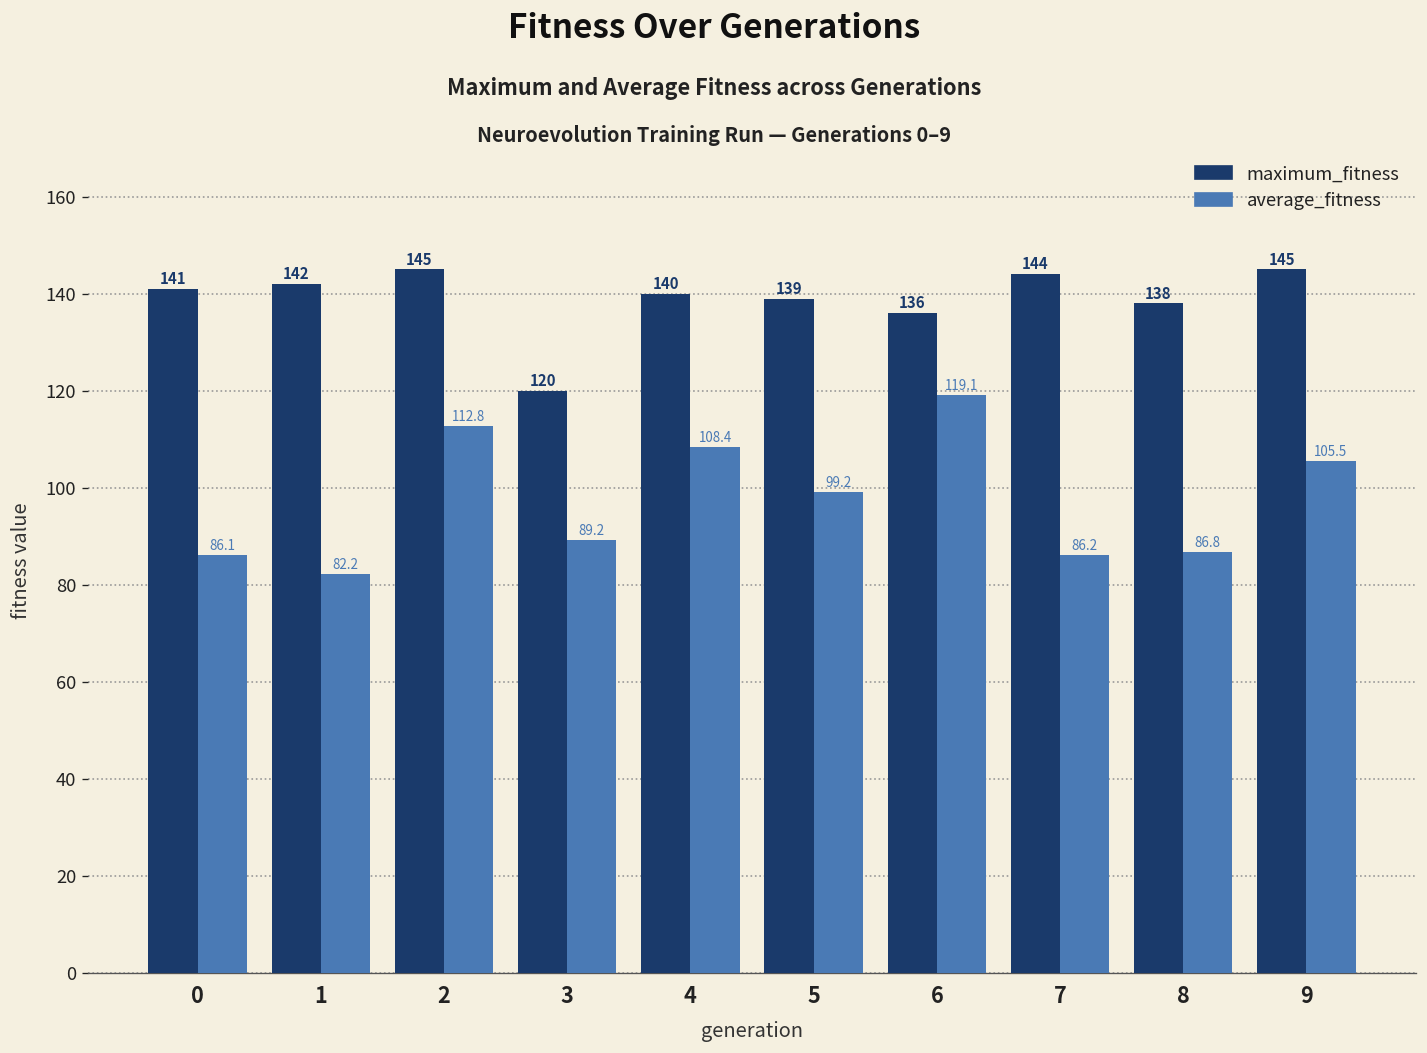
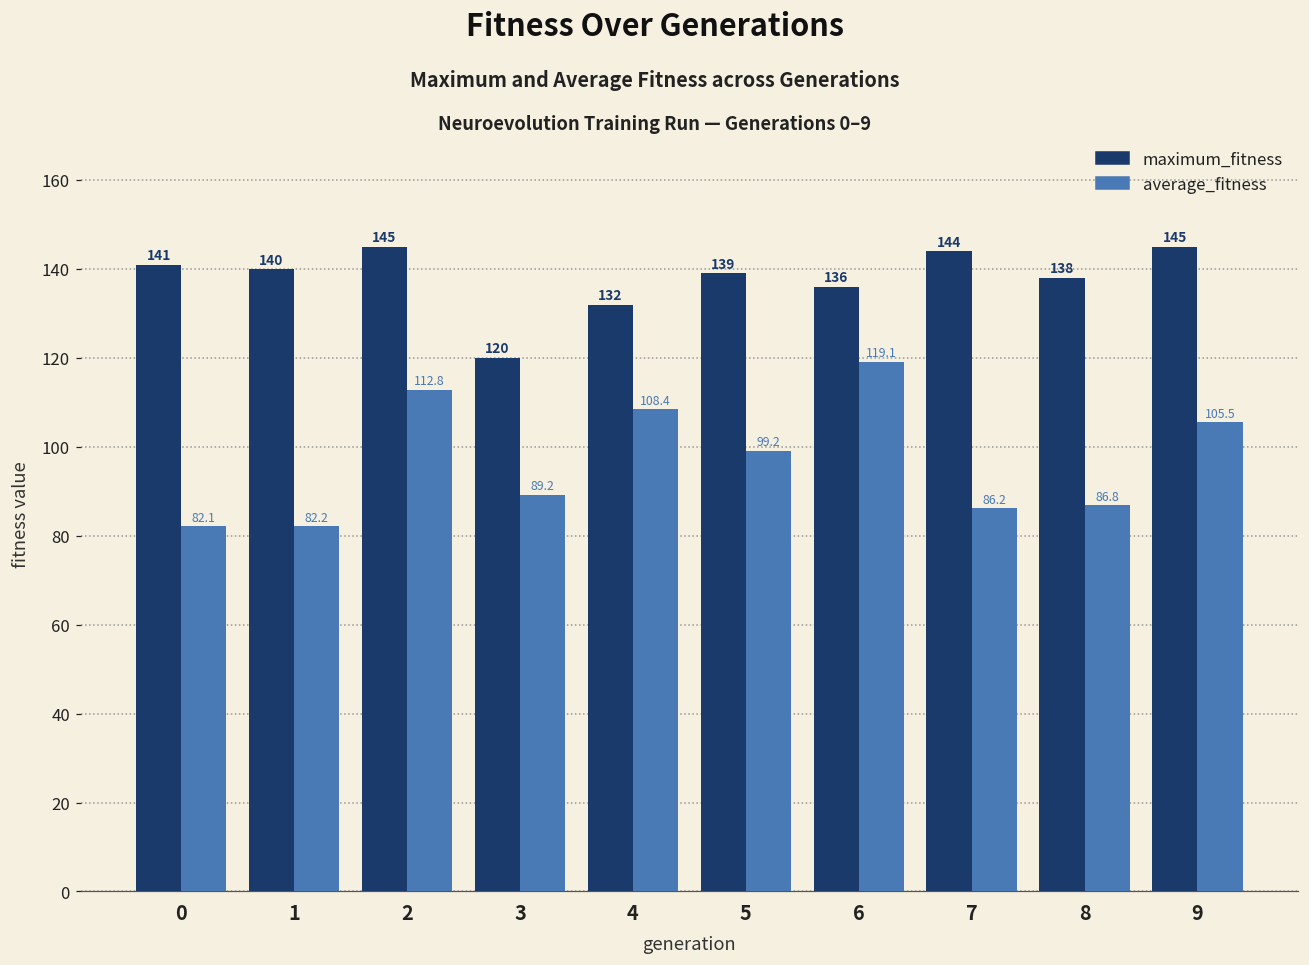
  {
    "maximum_fitness": {
      "0": 141,
-     "1": 142,
+     "1": 140,
      "2": 145,
      "3": 120,
-     "4": 140,
+     "4": 132,
      "5": 139,
      "6": 136,
      "7": 144,
      "8": 138,
      "9": 145
    },
    "average_fitness": {
-     "0": 86.1,
+     "0": 82.1,
      "1": 82.2,
      "2": 112.8,
      "3": 89.2,
      "4": 108.4,
      "5": 99.2,
      "6": 119.1,
      "7": 86.2,
      "8": 86.8,
      "9": 105.5
    }
  }
